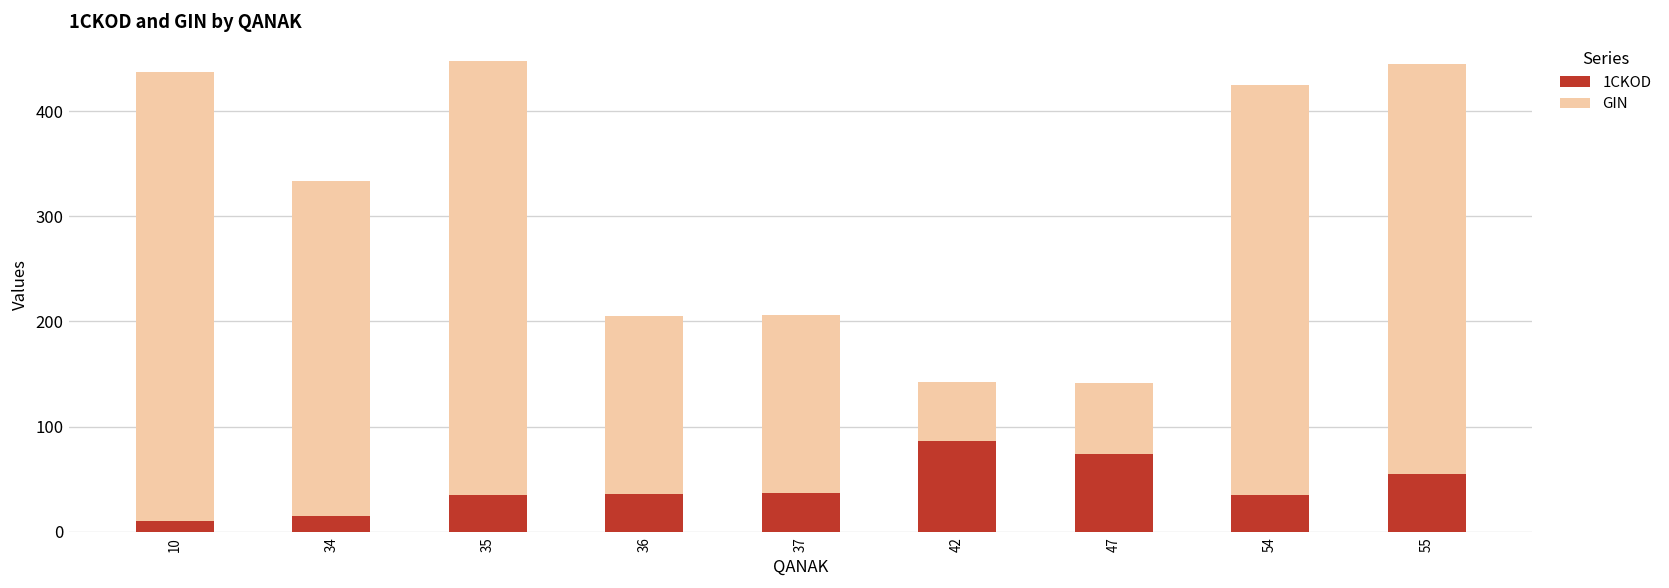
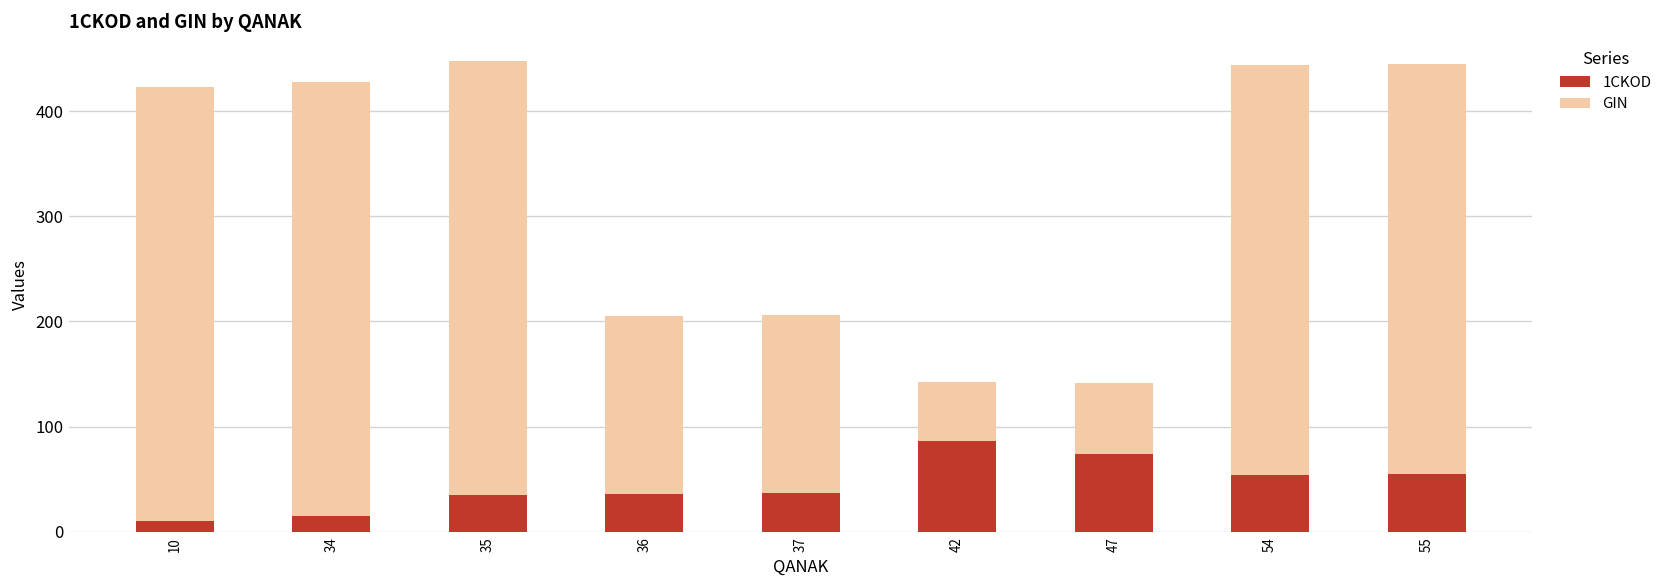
  {
    "1CKOD": {
      "10": 10,
      "34": 20,
      "35": 40,
      "36": 40,
      "37": 40,
      "42": 90,
      "47": 70,
-     "54": 40,
+     "54": 50,
      "55": 60
    },
    "GIN": {
-     "10": 430,
-     "34": 320,
+     "10": 410,
+     "34": 410,
      "35": 410,
      "36": 170,
      "37": 170,
      "42": 60,
      "47": 70,
      "54": 390,
      "55": 390
    }
  }
